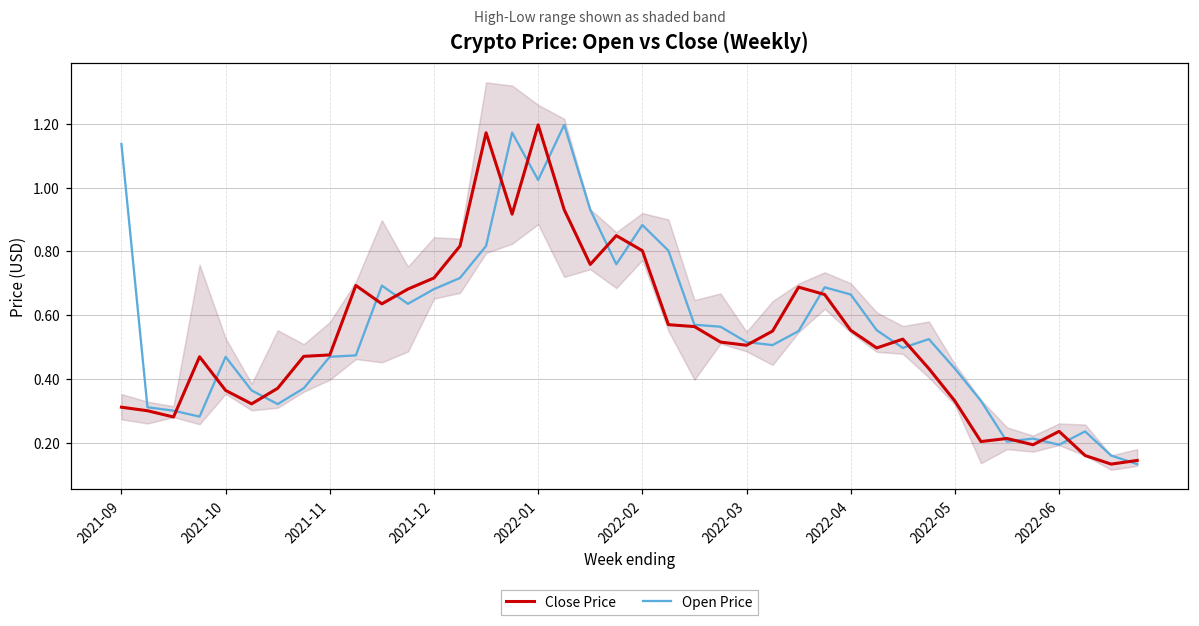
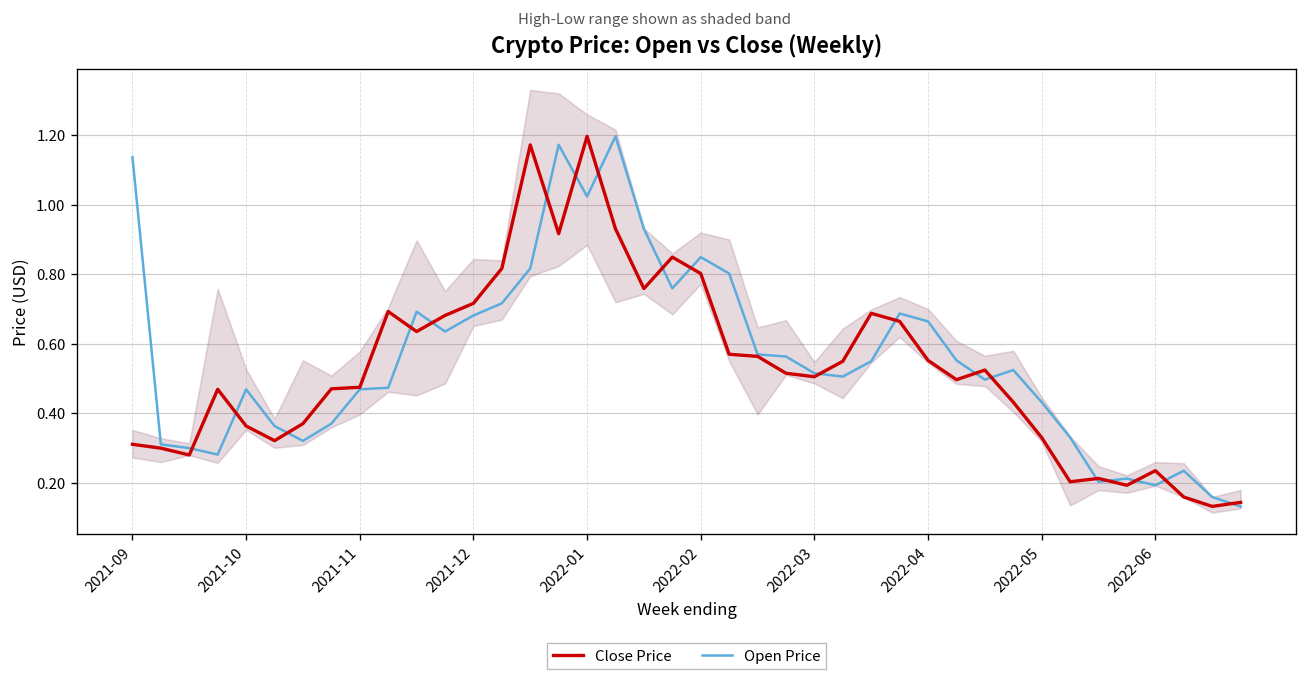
  {
    "Open Price": {
      "2021-09": 1.14,
      "2021-10": 0.47,
      "2021-12": 0.68,
      "2022-01": 1.02,
-     "2022-02": 0.88,
+     "2022-02": 0.85,
      "2022-03": 0.52,
      "2022-04": 0.66,
      "2022-05": 0.43,
      "2022-06": 0.19
    }
  }
